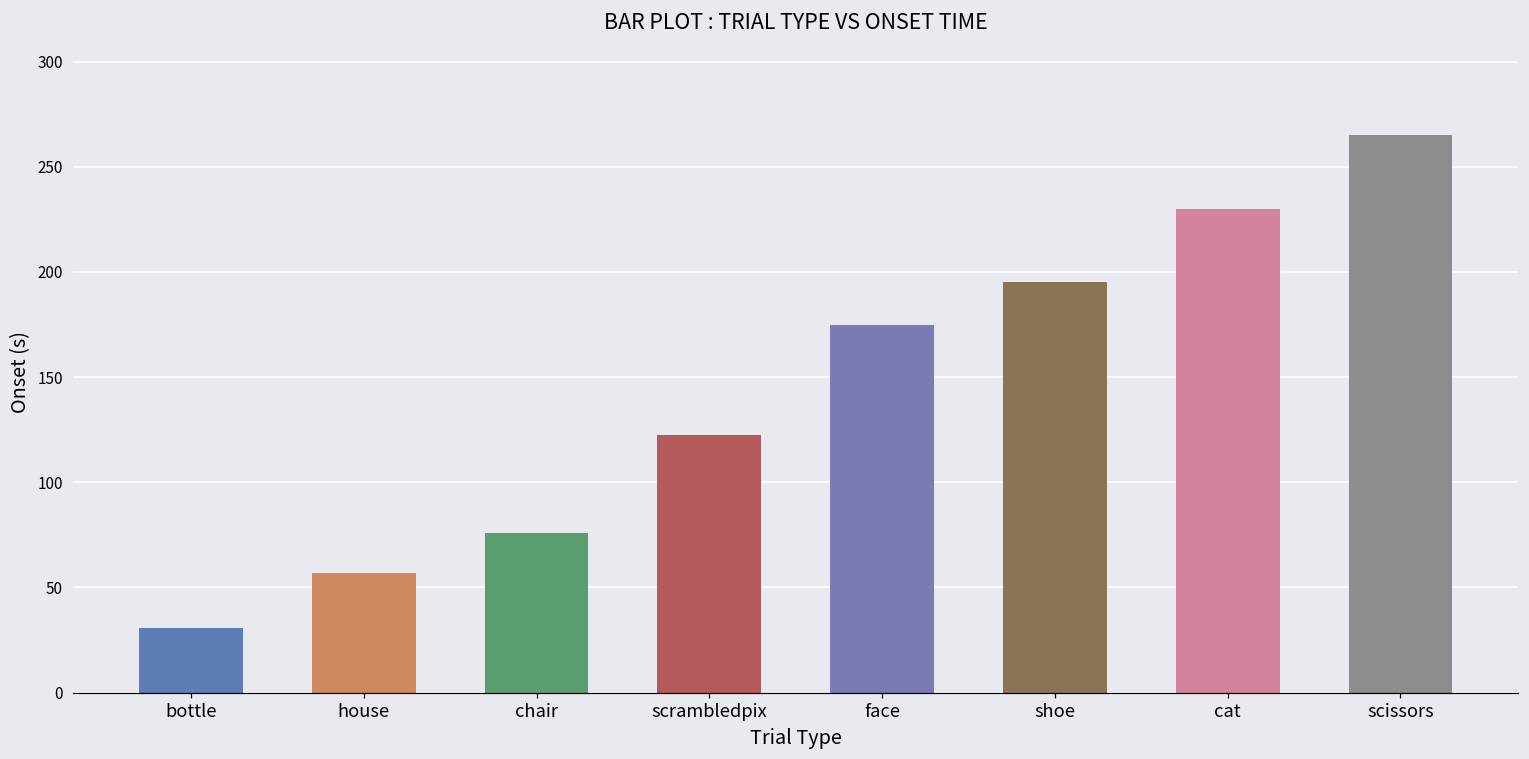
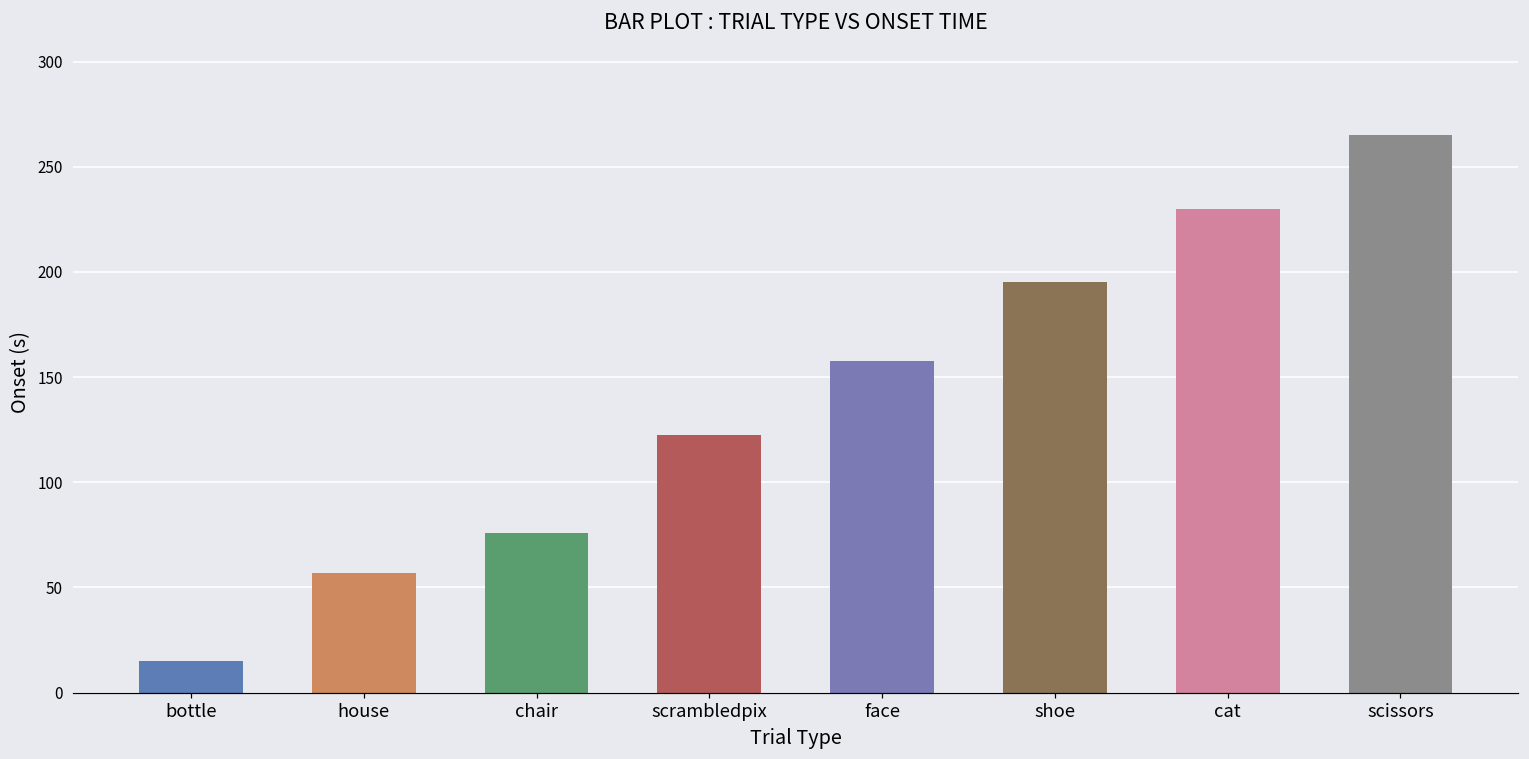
  {
-   "bottle": 31,
+   "bottle": 15,
    "house": 57,
    "chair": 76,
    "scrambledpix": 123,
-   "face": 175,
+   "face": 158,
    "shoe": 195,
    "cat": 230,
    "scissors": 265
  }
